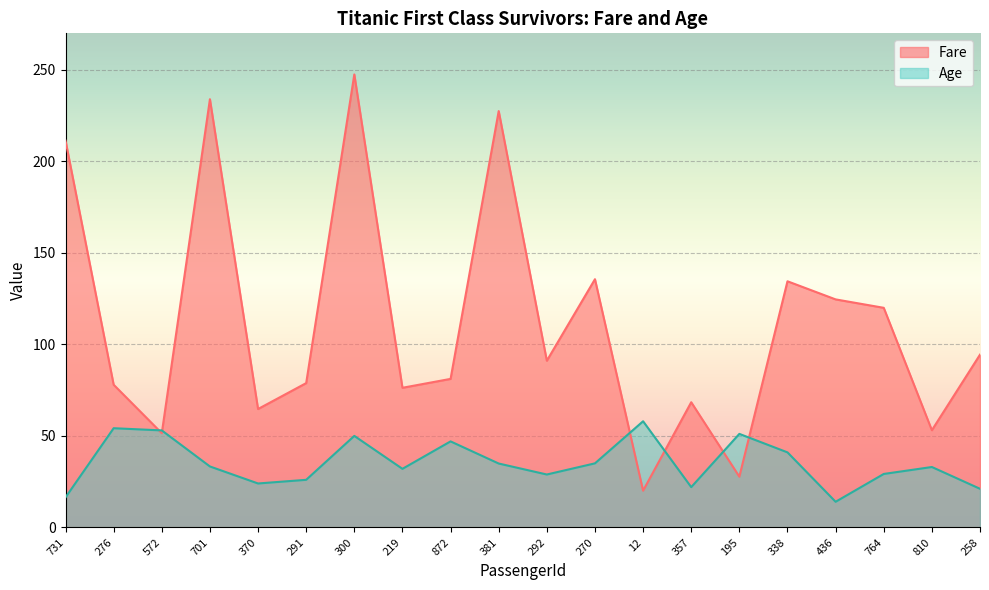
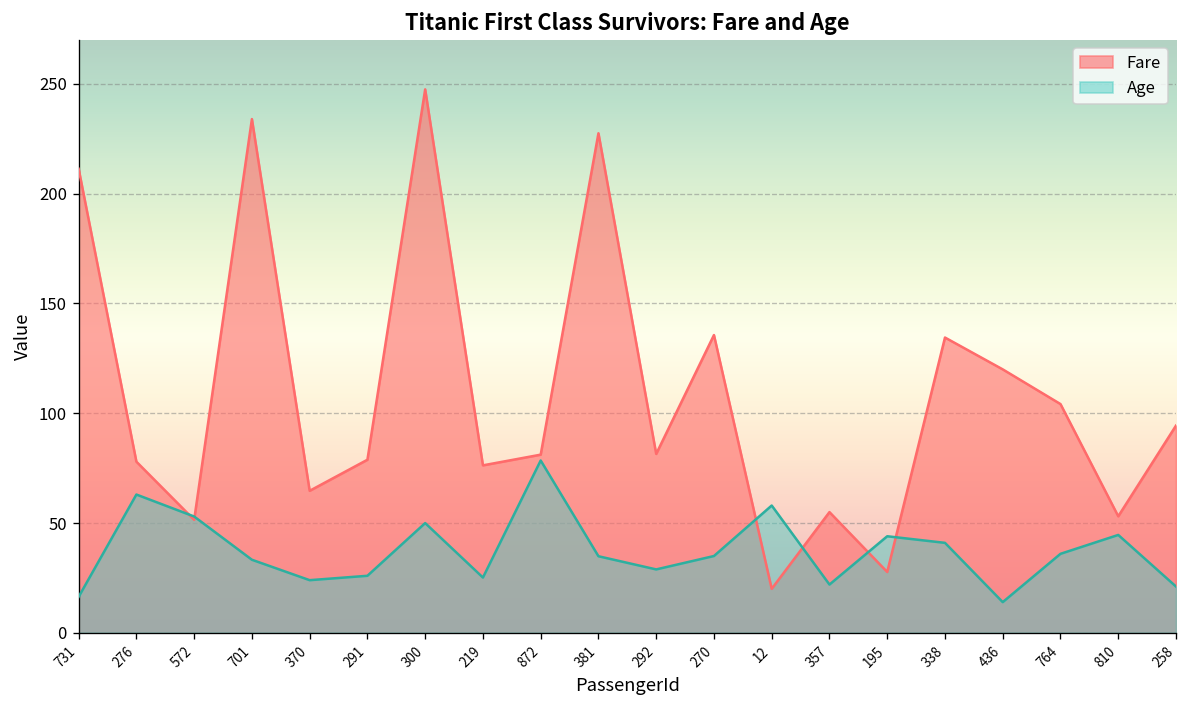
  {
    "Fare": {
      "731": 211,
      "276": 78,
      "572": 51,
      "701": 234,
      "370": 65,
      "291": 79,
      "300": 248,
      "219": 76,
      "872": 81,
      "381": 228,
-     "292": 91,
+     "292": 81,
      "270": 136,
      "12": 20,
-     "357": 68,
+     "357": 55,
      "195": 28,
      "338": 135,
-     "436": 125,
-     "764": 120,
+     "436": 120,
+     "764": 104,
      "810": 53,
      "258": 94
    },
    "Age": {
      "731": 16,
-     "276": 54,
+     "276": 63,
      "572": 53,
      "701": 33,
      "370": 24,
      "291": 26,
      "300": 50,
-     "219": 32,
-     "872": 47,
+     "219": 25,
+     "872": 79,
      "381": 35,
      "292": 29,
      "270": 35,
      "12": 58,
      "357": 22,
-     "195": 51,
+     "195": 44,
      "338": 41,
      "436": 14,
-     "764": 29,
-     "810": 33,
+     "764": 36,
+     "810": 45,
      "258": 21
    }
  }
